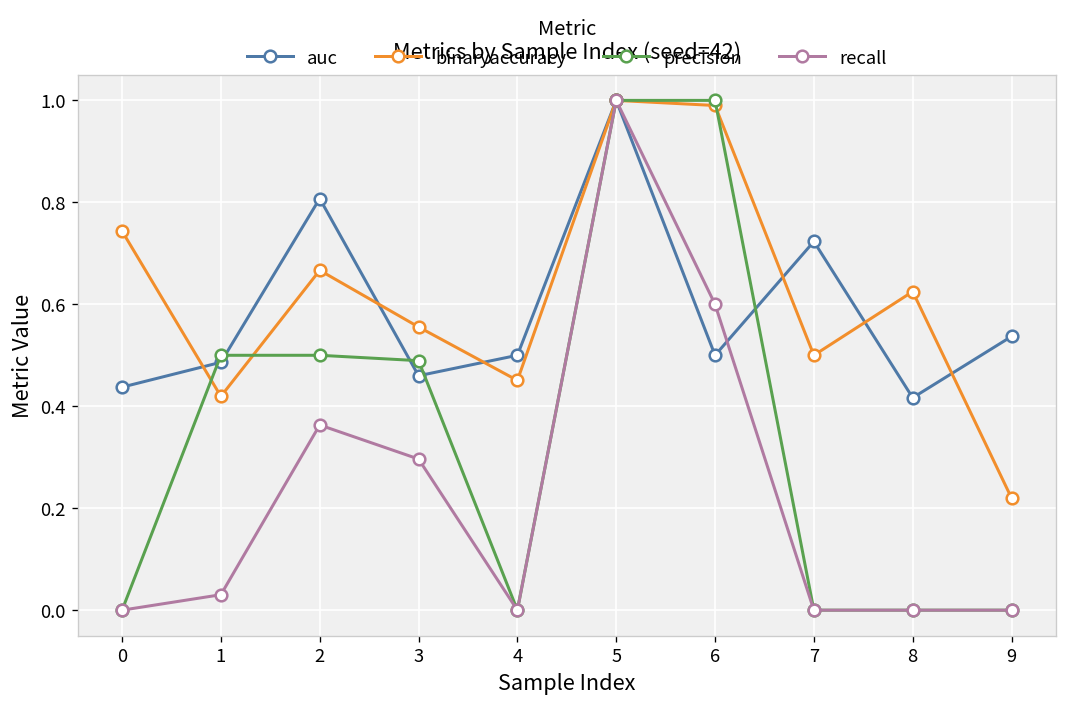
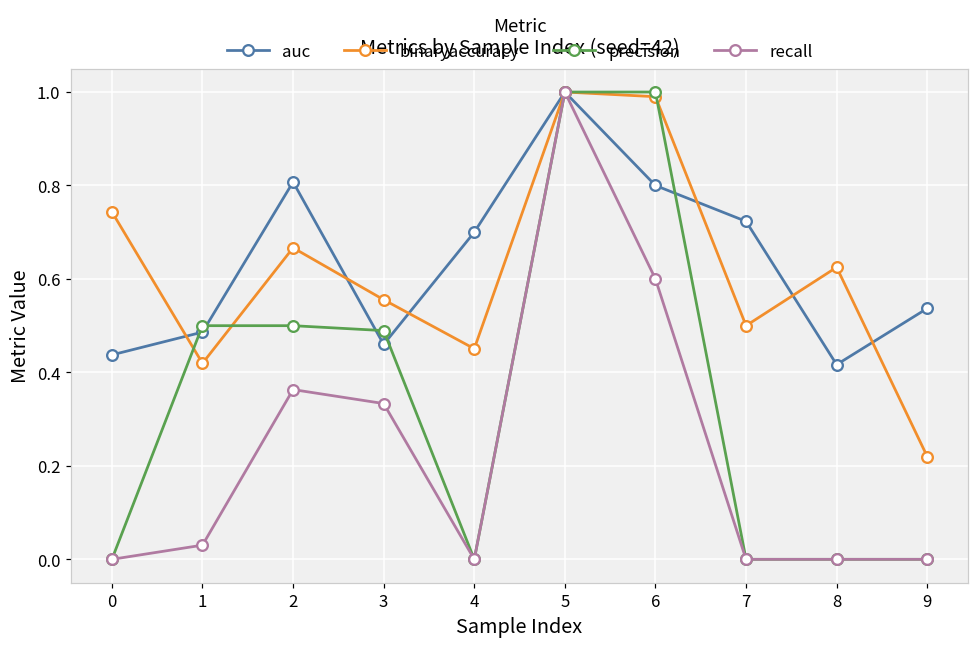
  {
    "auc": {
      "0": 0.44,
      "1": 0.49,
      "2": 0.81,
      "3": 0.46,
-     "4": 0.5,
-     "6": 0.5,
+     "4": 0.7,
+     "6": 0.8,
      "7": 0.72,
      "8": 0.42,
      "9": 0.54
    },
    "binaryaccuracy": {
      "0": 0.74,
      "1": 0.42,
      "2": 0.67,
      "3": 0.56,
      "4": 0.45,
      "6": 0.99,
      "7": 0.50,
      "8": 0.63,
      "9": 0.22
    },
    "precision": {
      "1": 0.50,
      "2": 0.50,
      "3": 0.49,
      "6": 1.00
    },
    "recall": {
      "1": 0.03,
      "2": 0.36,
-     "3": 0.30,
+     "3": 0.33,
      "6": 0.60
    }
  }
